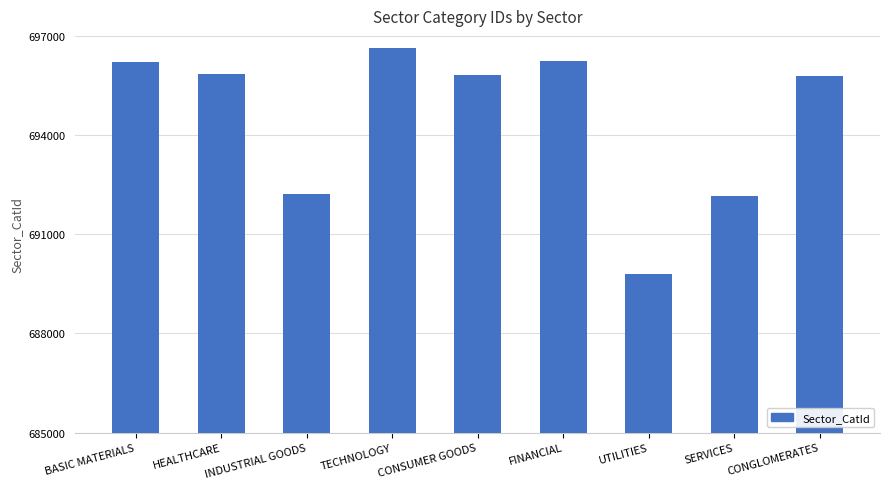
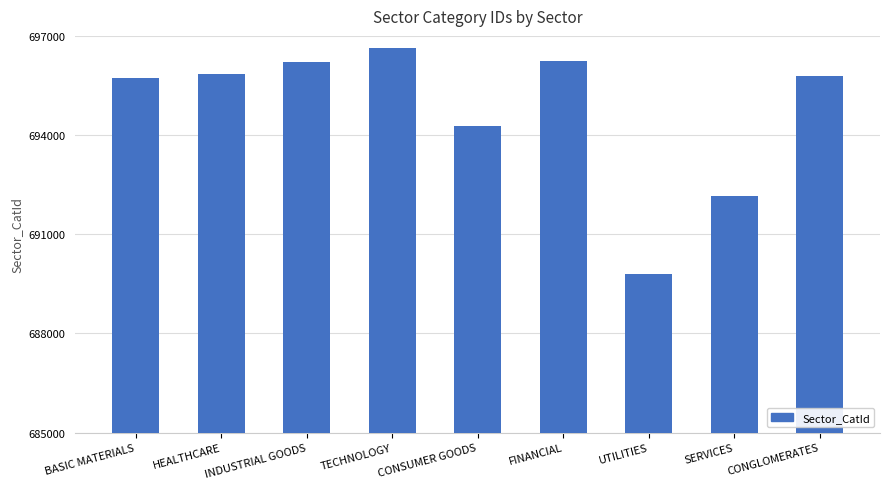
  {
-   "BASIC MATERIALS": 696200,
+   "BASIC MATERIALS": 695700,
    "HEALTHCARE": 695900,
-   "INDUSTRIAL GOODS": 692200,
+   "INDUSTRIAL GOODS": 696200,
    "TECHNOLOGY": 696600,
-   "CONSUMER GOODS": 695800,
+   "CONSUMER GOODS": 694300,
    "FINANCIAL": 696200,
    "UTILITIES": 689800,
    "SERVICES": 692100,
    "CONGLOMERATES": 695800
  }
